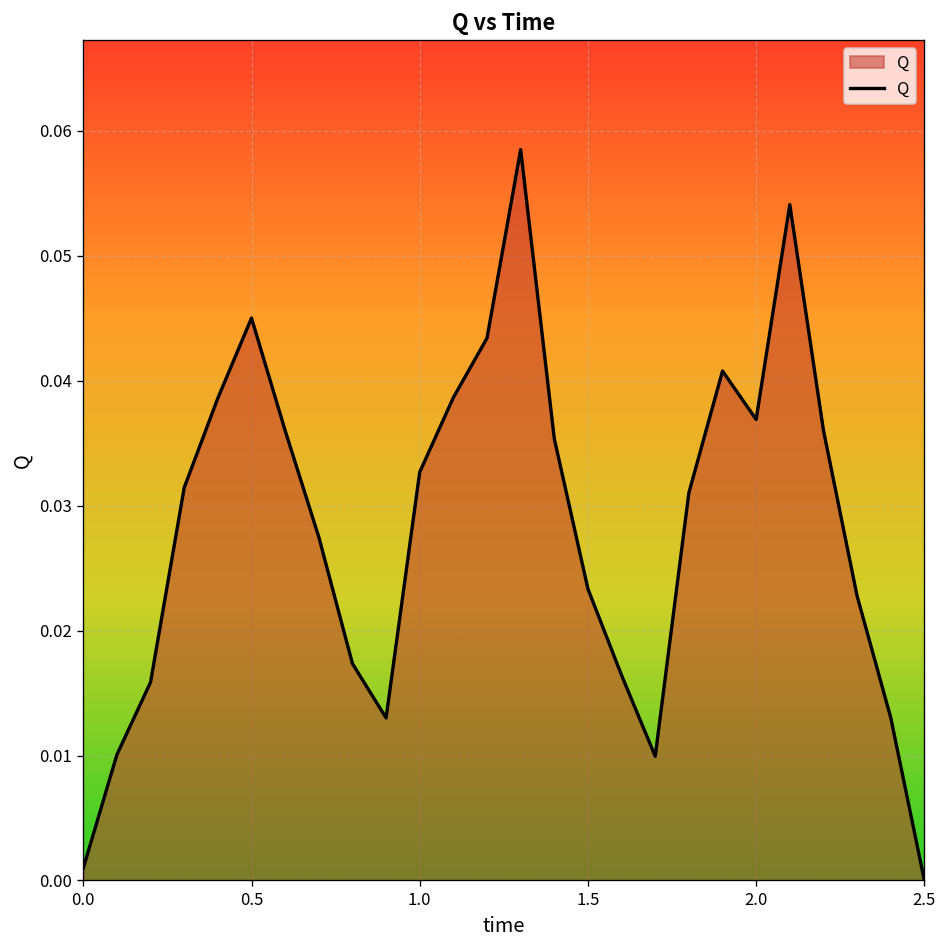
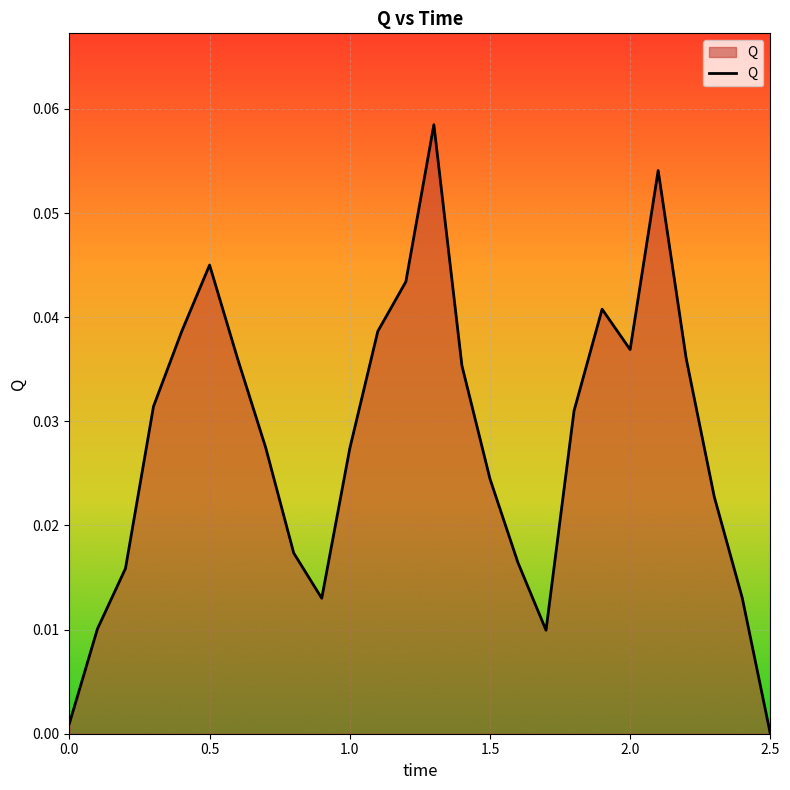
  {
    "0.0": 0.0010,
    "0.5": 0.0450,
-   "1.0": 0.0327,
-   "1.5": 0.0233,
+   "1.0": 0.0274,
+   "1.5": 0.0245,
    "2.0": 0.0369,
    "2.5": 0.0000
  }
